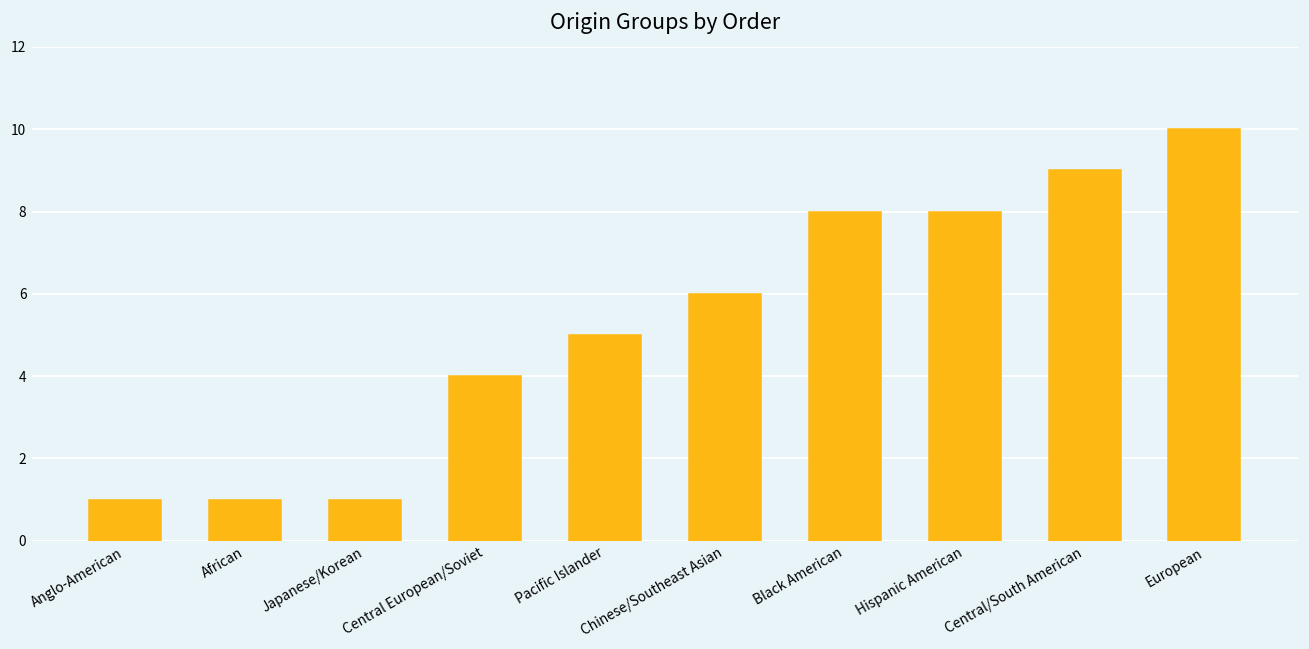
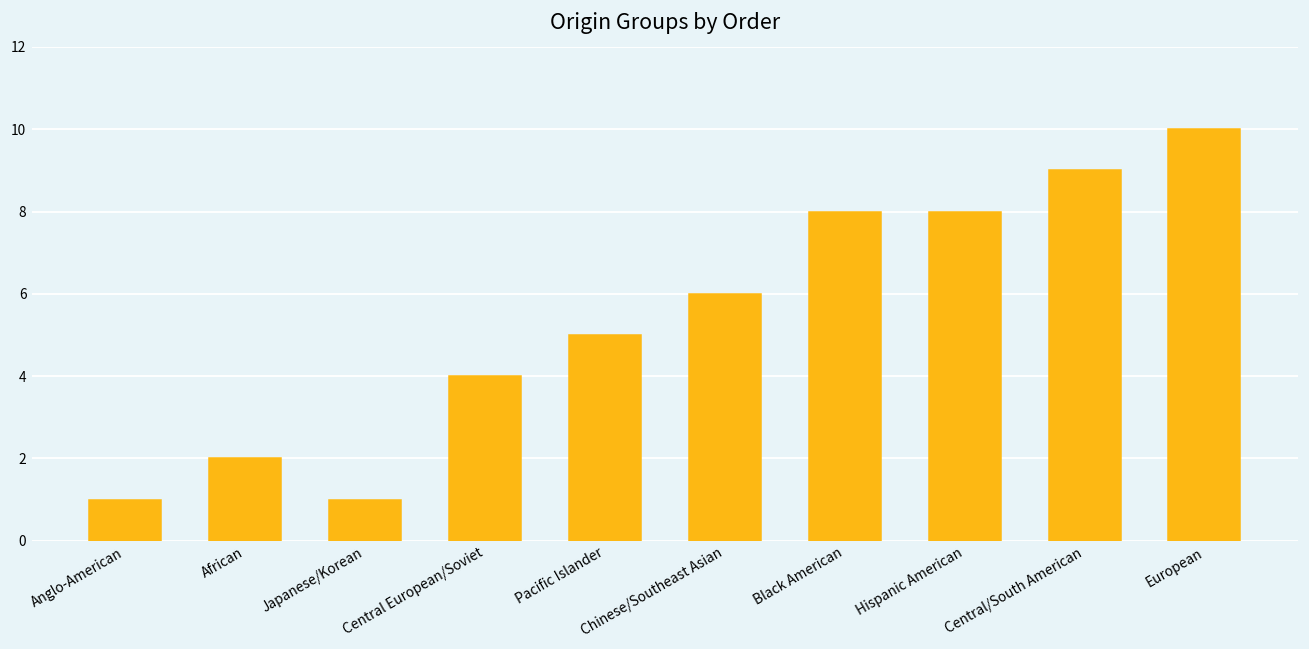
  {
    "Anglo-American": 1,
-   "African": 1,
+   "African": 2,
    "Japanese/Korean": 1,
    "Central European/Soviet": 4,
    "Pacific Islander": 5,
    "Chinese/Southeast Asian": 6,
    "Black American": 8,
    "Hispanic American": 8,
    "Central/South American": 9,
    "European": 10
  }
